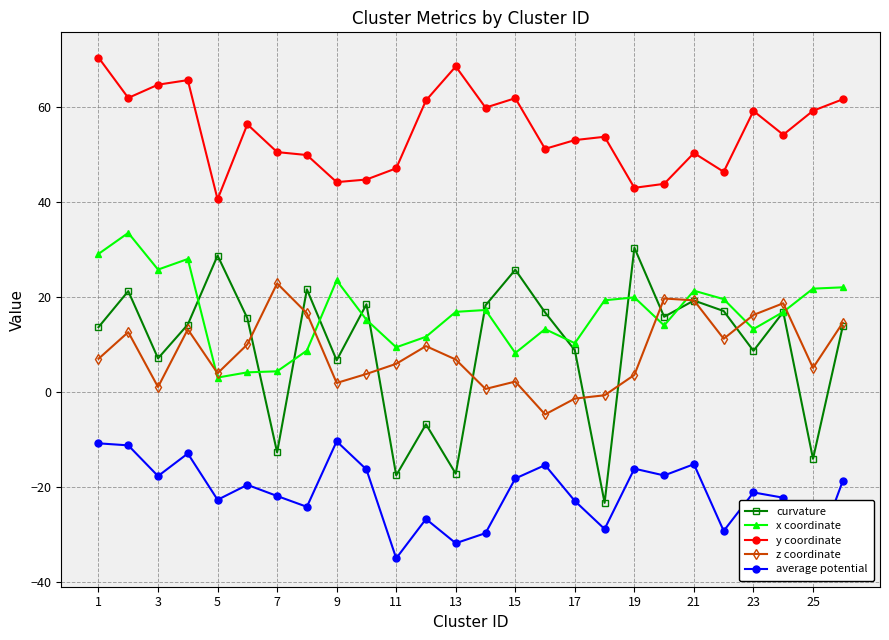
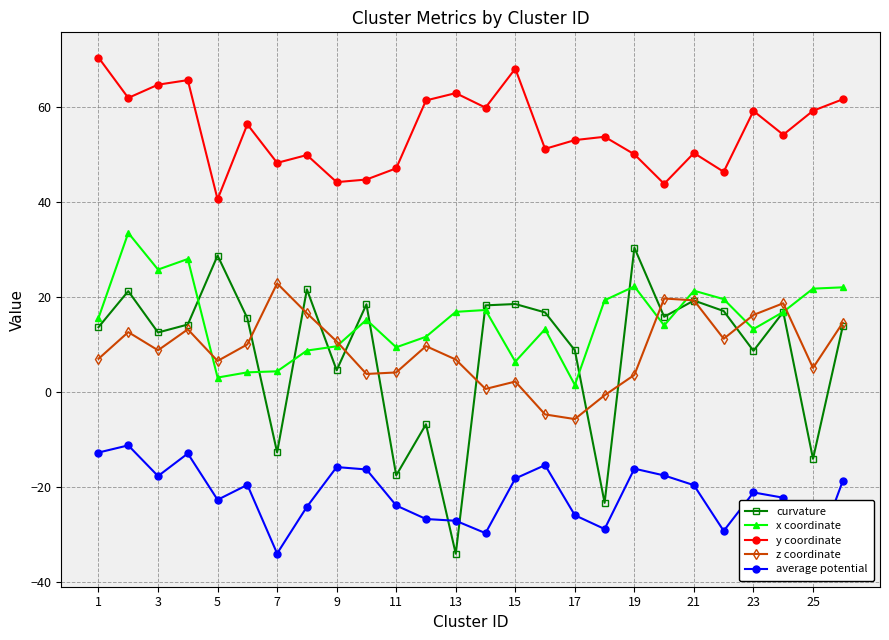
  {
    "curvature": {
      "1": 14,
-     "3": 7,
+     "3": 13,
      "5": 29,
      "7": -13,
-     "9": 7,
+     "9": 5,
      "11": -18,
-     "13": -17,
-     "15": 26,
+     "13": -34,
+     "15": 19,
      "17": 9,
      "19": 30,
      "23": 9,
      "25": -14
    },
    "x coordinate": {
-     "1": 29,
+     "1": 16,
      "3": 26,
      "5": 3,
      "7": 4,
-     "9": 24,
+     "9": 10,
      "11": 9,
      "13": 17,
-     "15": 8,
-     "17": 10,
-     "19": 20,
+     "15": 6,
+     "17": 1,
+     "19": 22,
      "21": 21,
      "23": 13,
      "25": 22
    },
    "y coordinate": {
      "1": 70,
      "3": 65,
      "5": 41,
-     "7": 51,
+     "7": 48,
      "9": 44,
      "11": 47,
-     "13": 69,
-     "15": 62,
+     "13": 63,
+     "15": 68,
      "17": 53,
-     "19": 43,
+     "19": 50,
      "21": 50,
      "23": 59,
      "25": 59
    },
    "z coordinate": {
      "1": 7,
-     "3": 1,
-     "5": 4,
+     "3": 9,
+     "5": 7,
      "7": 23,
-     "9": 2,
-     "11": 6,
+     "9": 11,
+     "11": 4,
      "13": 7,
      "15": 2,
-     "17": -1,
+     "17": -6,
      "19": 4,
      "23": 16,
      "25": 5
    },
    "average potential": {
-     "1": -11,
+     "1": -13,
      "3": -18,
      "5": -23,
-     "7": -22,
-     "9": -10,
-     "11": -35,
-     "13": -32,
+     "7": -34,
+     "9": -16,
+     "11": -24,
+     "13": -27,
      "15": -18,
-     "17": -23,
+     "17": -26,
      "19": -16,
-     "21": -15,
+     "21": -20,
      "23": -21
    }
  }
